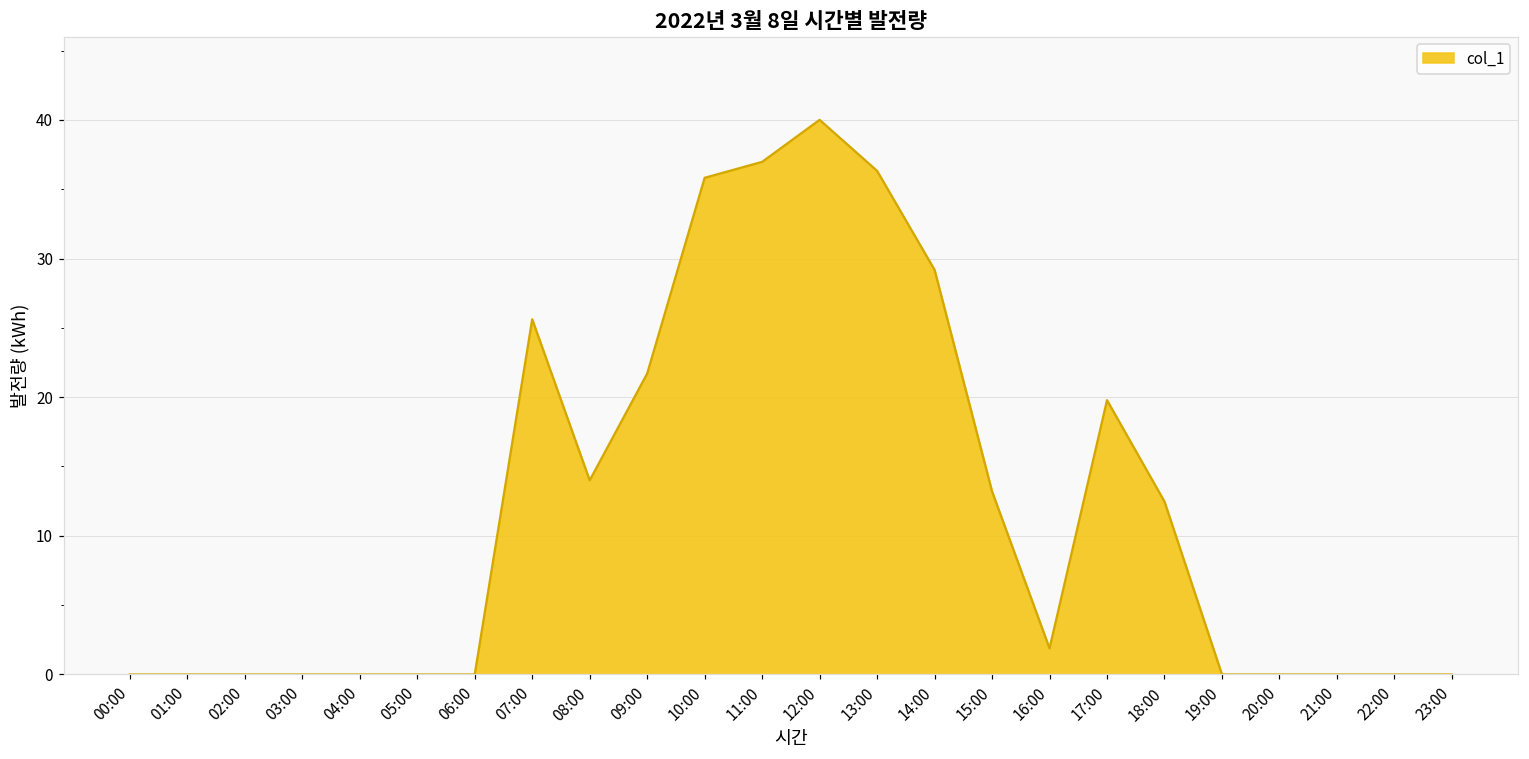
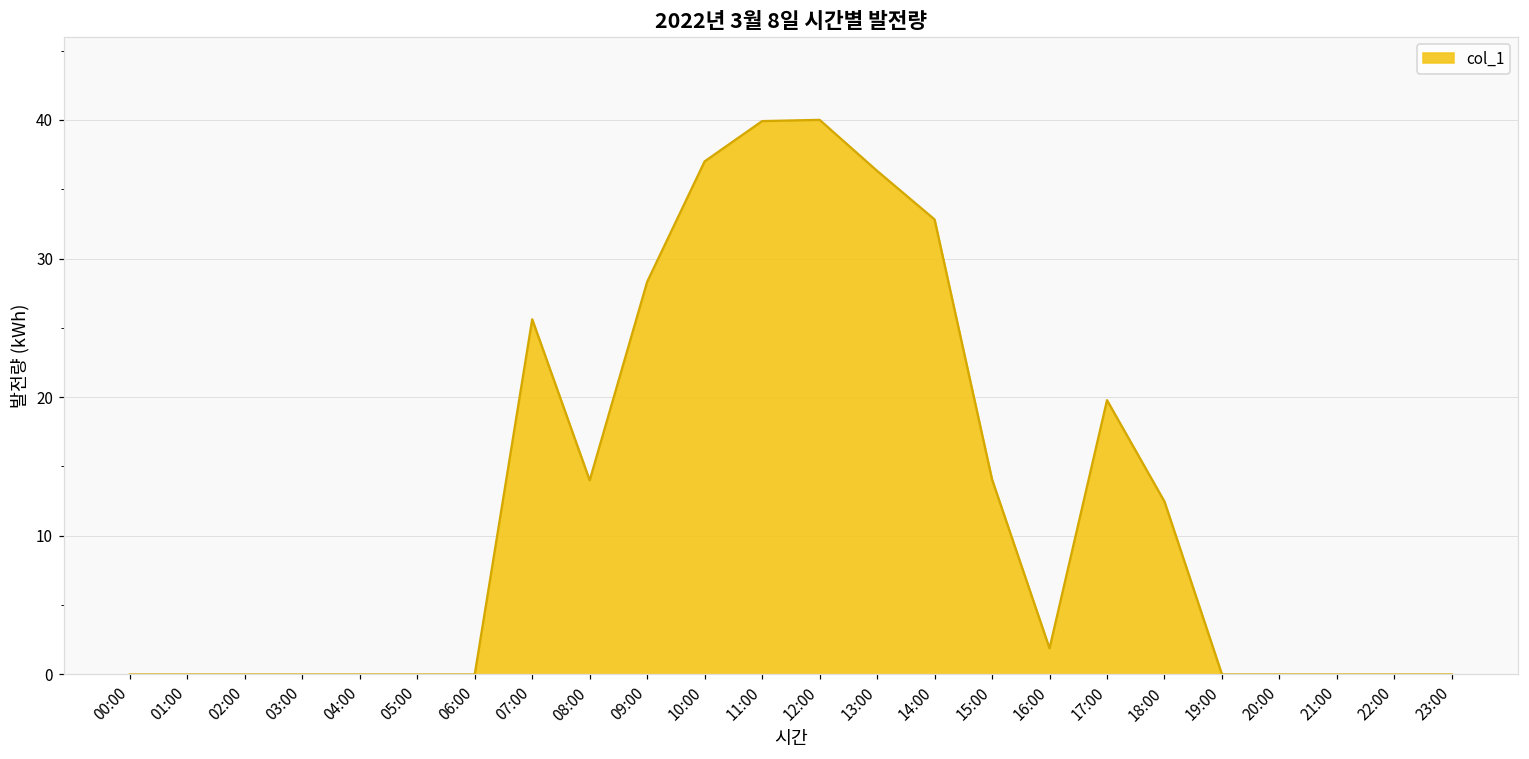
  {
    "00:00": 0.0,
    "01:00": 0.0,
    "02:00": 0.0,
    "03:00": 0.0,
    "04:00": 0.0,
    "05:00": 0.0,
    "06:00": 0.0,
    "07:00": 25.6,
    "08:00": 14.0,
-   "09:00": 21.7,
-   "10:00": 35.8,
-   "11:00": 37.0,
+   "09:00": 28.3,
+   "10:00": 37.0,
+   "11:00": 39.9,
    "12:00": 40.0,
    "13:00": 36.3,
-   "14:00": 29.2,
-   "15:00": 13.2,
+   "14:00": 32.8,
+   "15:00": 14.1,
    "16:00": 1.9,
    "17:00": 19.8,
    "18:00": 12.5,
    "19:00": 0.0,
    "20:00": 0.0,
    "21:00": 0.0,
    "22:00": 0.0,
    "23:00": 0.0
  }
